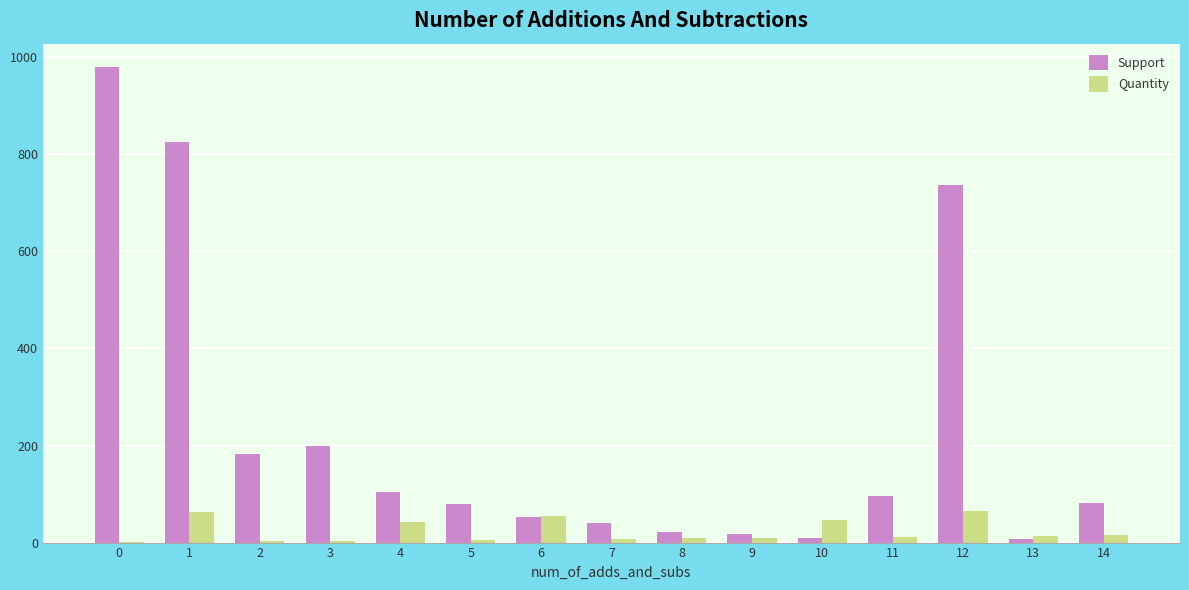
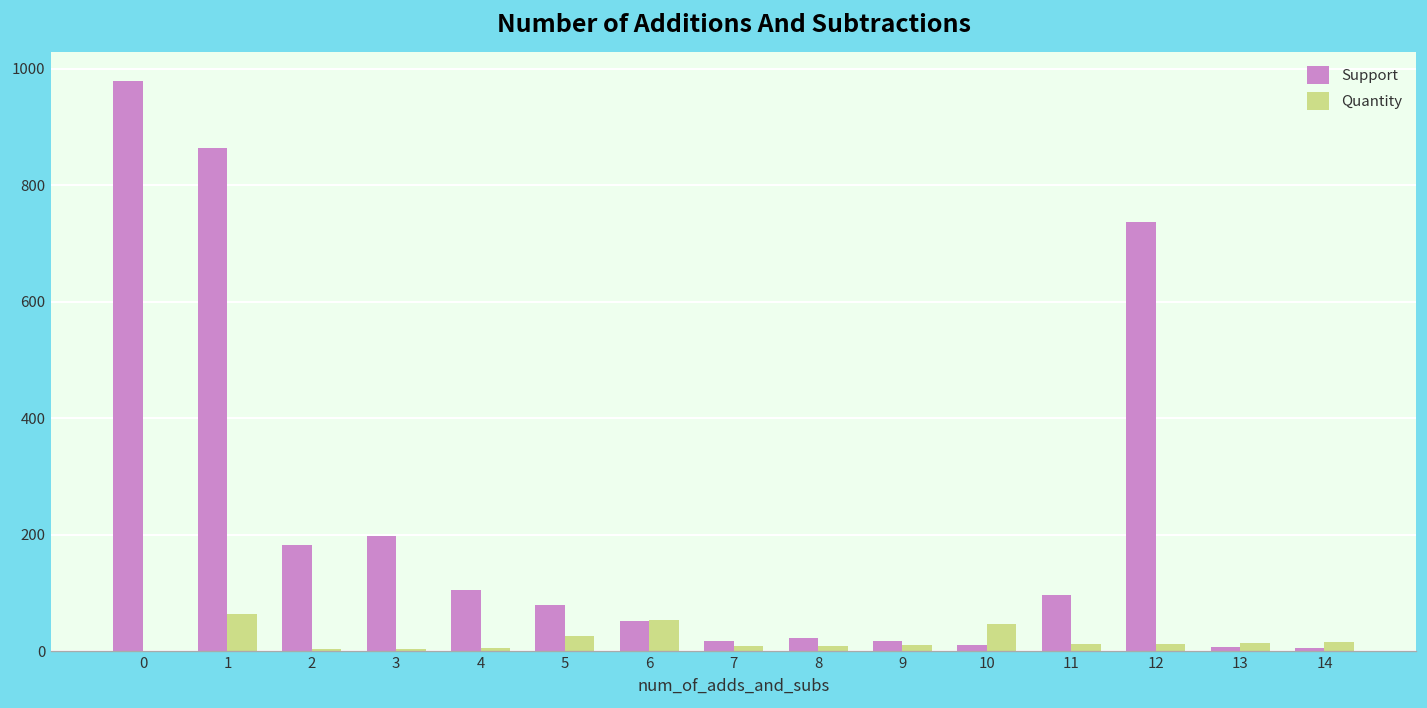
  {
    "Support": {
      "0": 980,
-     "1": 830,
+     "1": 860,
      "2": 180,
      "3": 200,
      "4": 110,
      "5": 80,
      "6": 50,
-     "7": 40,
+     "7": 20,
      "8": 20,
      "9": 20,
      "10": 10,
      "11": 100,
      "12": 740,
      "13": 10,
-     "14": 80
+     "14": 10
    },
    "Quantity": {
      "1": 60,
-     "4": 40,
-     "5": 10,
+     "4": 10,
+     "5": 30,
      "6": 50,
      "7": 10,
      "8": 10,
      "9": 10,
      "10": 50,
      "11": 10,
-     "12": 70,
+     "12": 10,
      "13": 10,
      "14": 20
    }
  }
